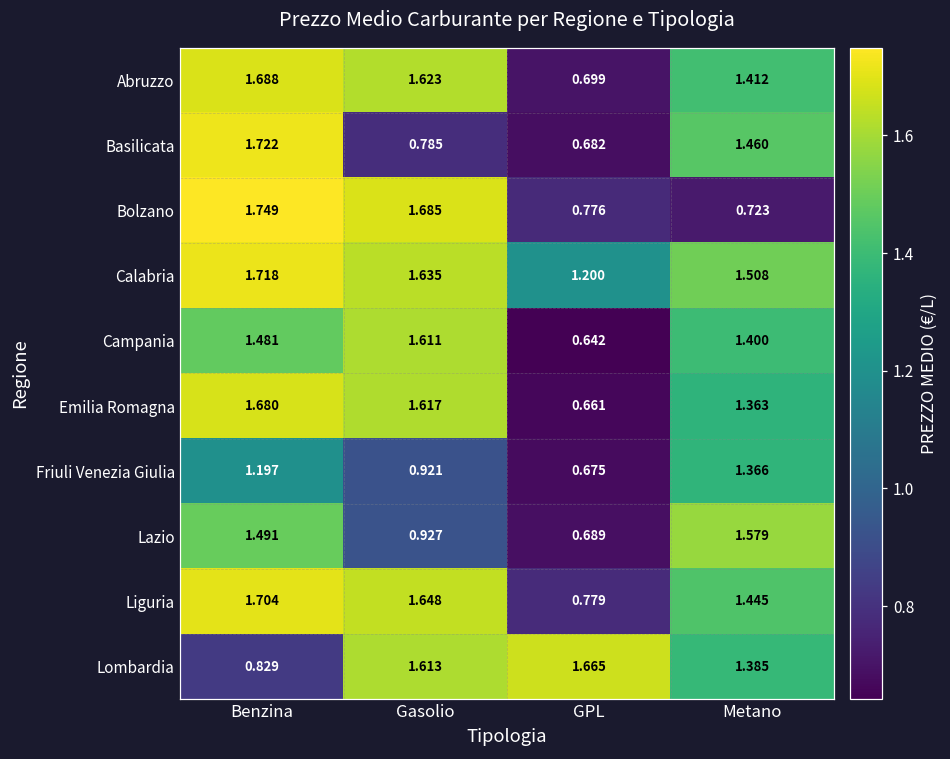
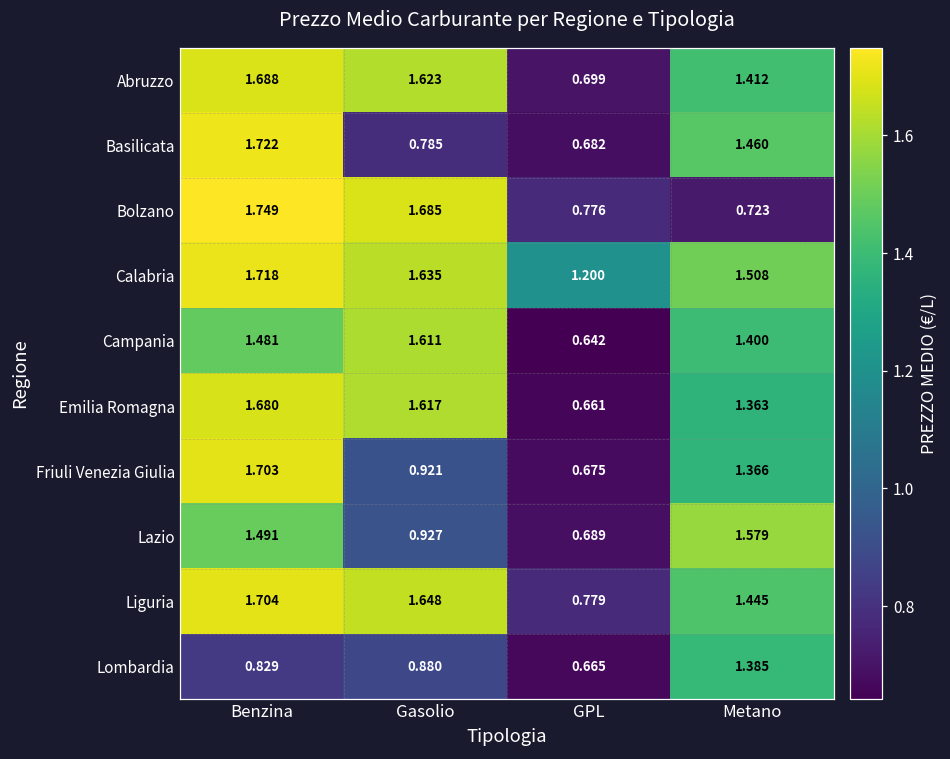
  {
    "Abruzzo": {
      "Benzina": 1.688,
      "Gasolio": 1.623,
      "GPL": 0.699,
      "Metano": 1.412
    },
    "Basilicata": {
      "Benzina": 1.722,
      "Gasolio": 0.785,
      "GPL": 0.682,
      "Metano": 1.460
    },
    "Bolzano": {
      "Benzina": 1.749,
      "Gasolio": 1.685,
      "GPL": 0.776,
      "Metano": 0.723
    },
    "Calabria": {
      "Benzina": 1.718,
      "Gasolio": 1.635,
      "GPL": 1.200,
      "Metano": 1.508
    },
    "Campania": {
      "Benzina": 1.481,
      "Gasolio": 1.611,
      "GPL": 0.642,
      "Metano": 1.400
    },
    "Emilia Romagna": {
      "Benzina": 1.680,
      "Gasolio": 1.617,
      "GPL": 0.661,
      "Metano": 1.363
    },
    "Friuli Venezia Giulia": {
-     "Benzina": 1.197,
+     "Benzina": 1.703,
      "Gasolio": 0.921,
      "GPL": 0.675,
      "Metano": 1.366
    },
    "Lazio": {
      "Benzina": 1.491,
      "Gasolio": 0.927,
      "GPL": 0.689,
      "Metano": 1.579
    },
    "Liguria": {
      "Benzina": 1.704,
      "Gasolio": 1.648,
      "GPL": 0.779,
      "Metano": 1.445
    },
    "Lombardia": {
      "Benzina": 0.829,
-     "Gasolio": 1.613,
-     "GPL": 1.665,
+     "Gasolio": 0.880,
+     "GPL": 0.665,
      "Metano": 1.385
    }
  }
